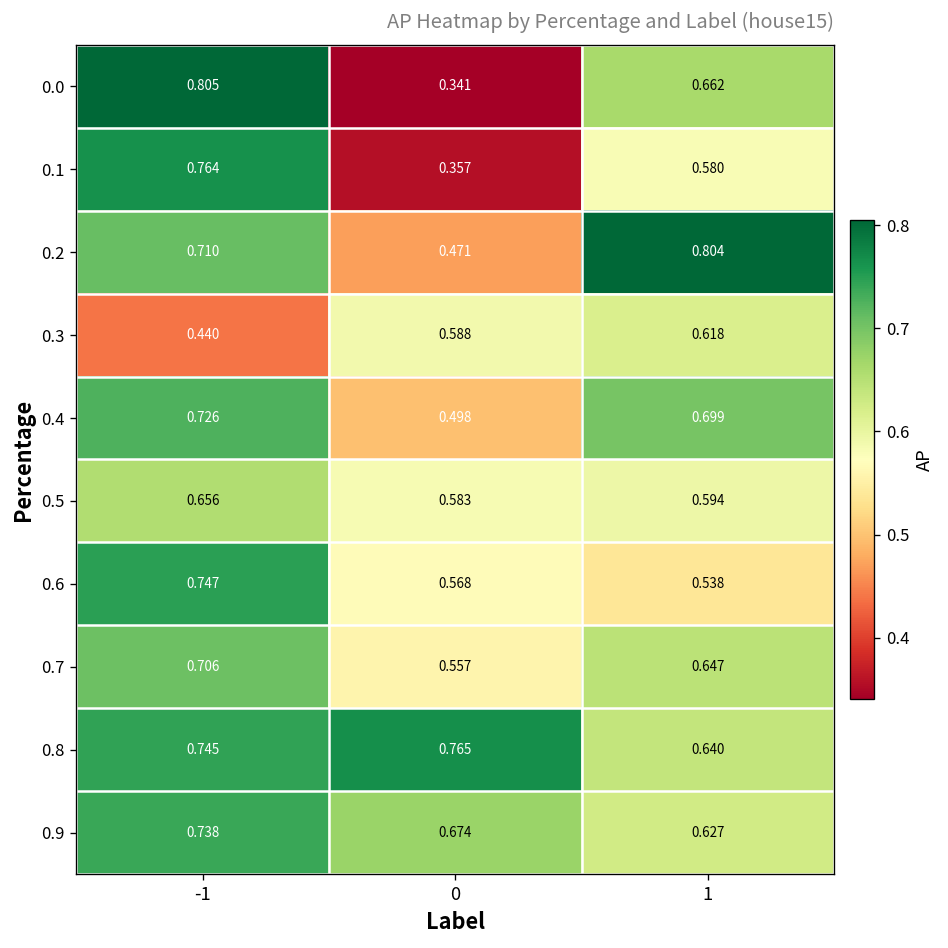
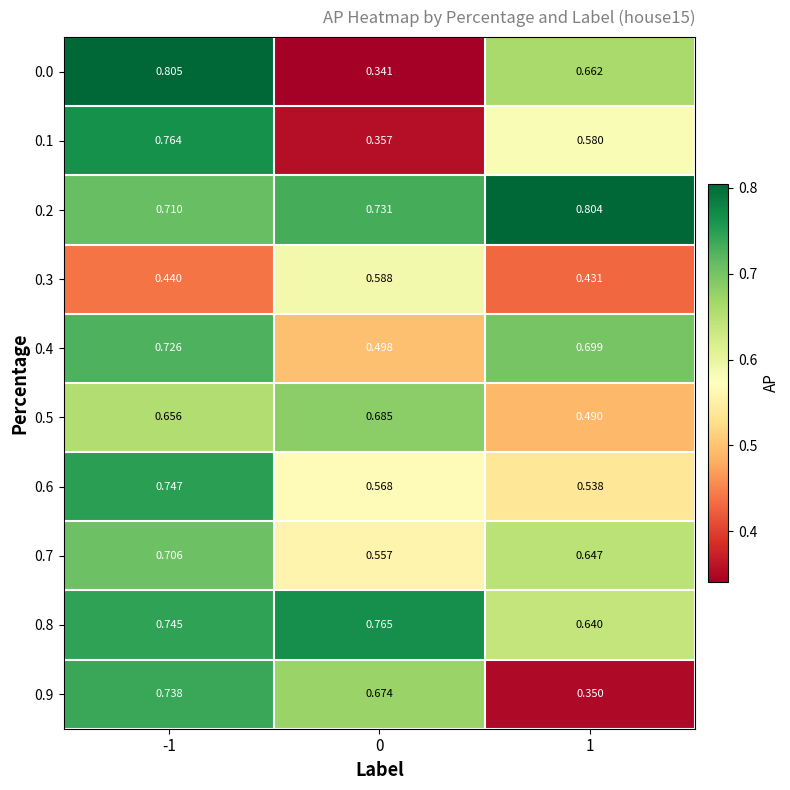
  {
    "0.0": {
      "-1": 0.805,
      "0": 0.341,
      "1": 0.662
    },
    "0.1": {
      "-1": 0.764,
      "0": 0.357,
      "1": 0.580
    },
    "0.2": {
      "-1": 0.710,
-     "0": 0.471,
+     "0": 0.731,
      "1": 0.804
    },
    "0.3": {
      "-1": 0.440,
      "0": 0.588,
-     "1": 0.618
+     "1": 0.431
    },
    "0.4": {
      "-1": 0.726,
      "0": 0.498,
      "1": 0.699
    },
    "0.5": {
      "-1": 0.656,
-     "0": 0.583,
-     "1": 0.594
+     "0": 0.685,
+     "1": 0.490
    },
    "0.6": {
      "-1": 0.747,
      "0": 0.568,
      "1": 0.538
    },
    "0.7": {
      "-1": 0.706,
      "0": 0.557,
      "1": 0.647
    },
    "0.8": {
      "-1": 0.745,
      "0": 0.765,
      "1": 0.640
    },
    "0.9": {
      "-1": 0.738,
      "0": 0.674,
-     "1": 0.627
+     "1": 0.350
    }
  }
